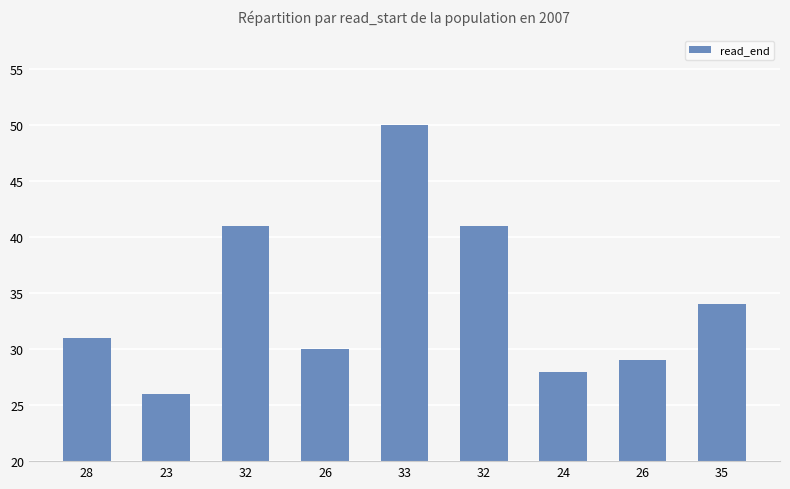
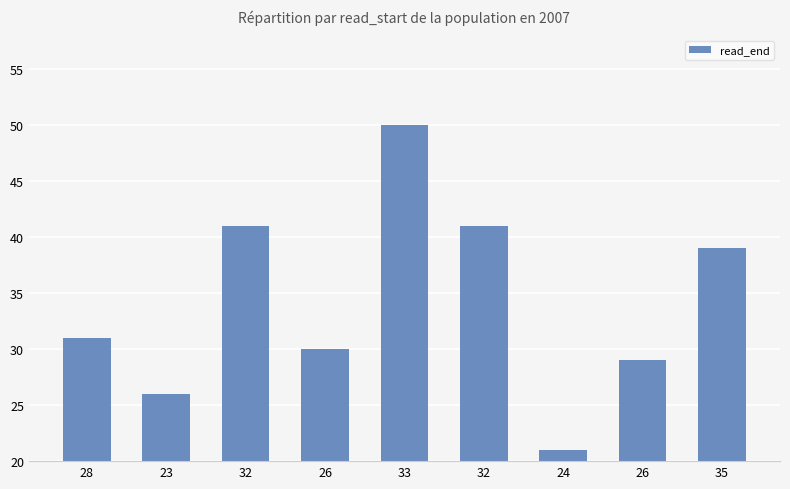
  {
    "28": 31,
    "23": 26,
    "33": 50,
-   "24": 28,
-   "35": 34
+   "24": 21,
+   "35": 39
  }
